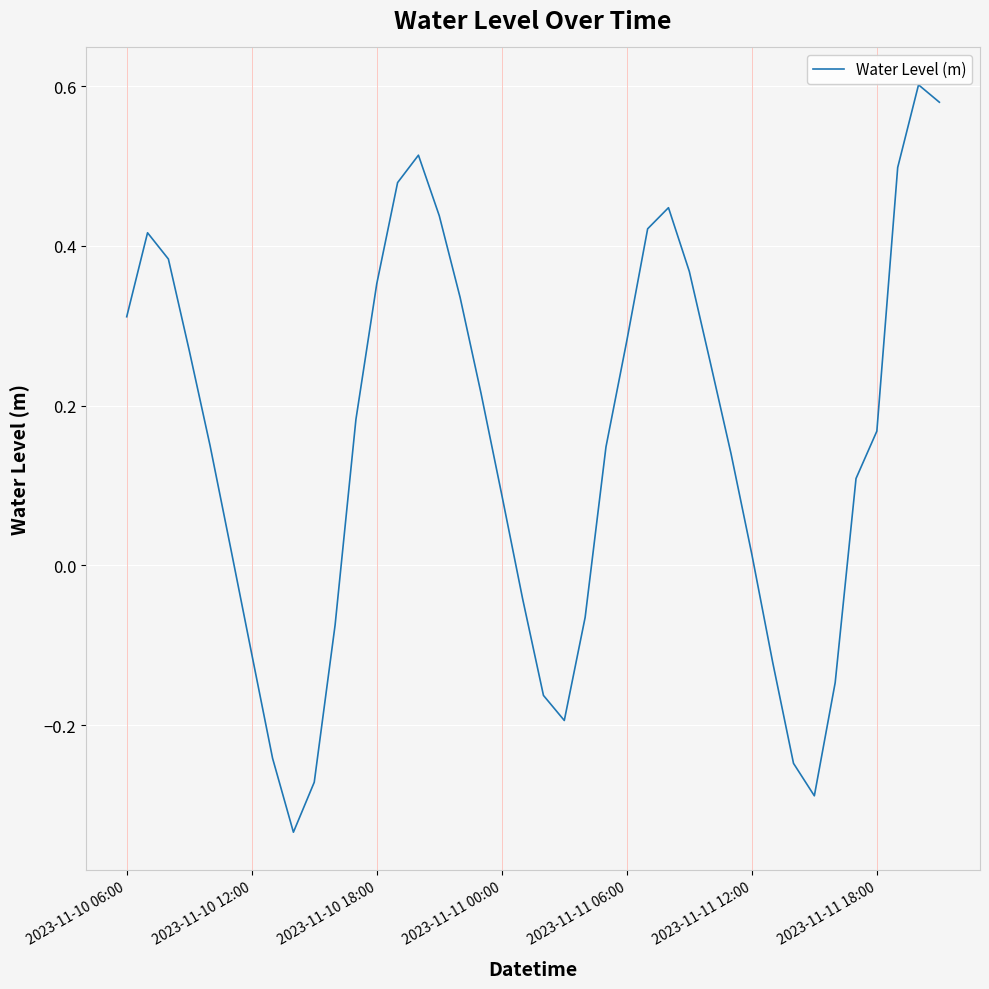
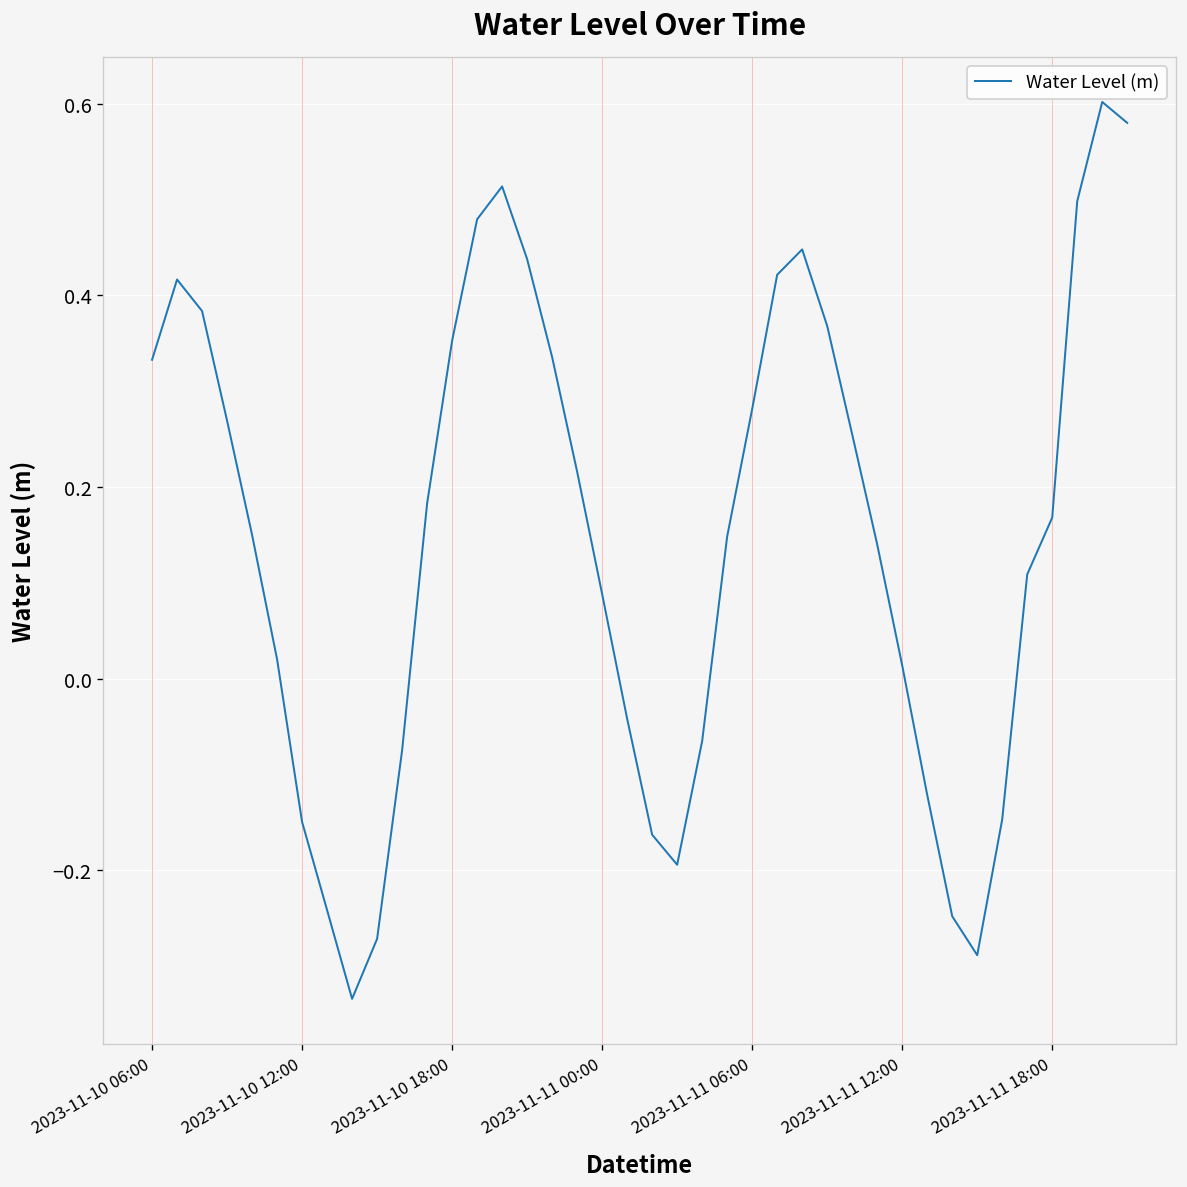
  {
-   "2023-11-10 06:00": 0.31,
-   "2023-11-10 12:00": -0.11,
+   "2023-11-10 06:00": 0.33,
+   "2023-11-10 12:00": -0.15,
    "2023-11-10 18:00": 0.35,
    "2023-11-11 00:00": 0.09,
    "2023-11-11 06:00": 0.28,
    "2023-11-11 12:00": 0.01,
    "2023-11-11 18:00": 0.17
  }
